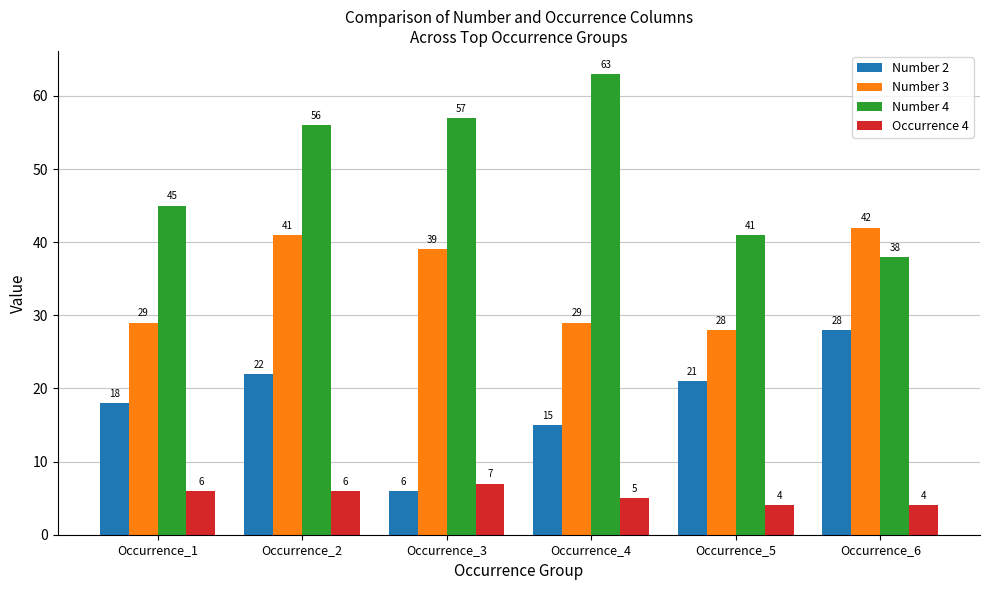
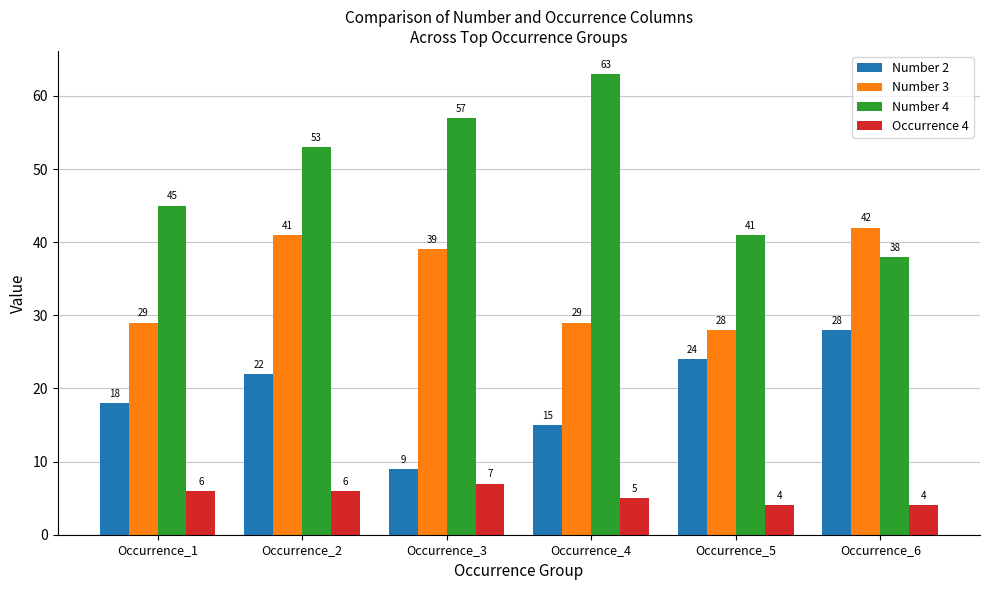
  {
    "Number 2": {
      "Occurrence_1": 18,
      "Occurrence_2": 22,
-     "Occurrence_3": 6,
+     "Occurrence_3": 9,
      "Occurrence_4": 15,
-     "Occurrence_5": 21,
+     "Occurrence_5": 24,
      "Occurrence_6": 28
    },
    "Number 3": {
      "Occurrence_1": 29,
      "Occurrence_2": 41,
      "Occurrence_3": 39,
      "Occurrence_4": 29,
      "Occurrence_5": 28,
      "Occurrence_6": 42
    },
    "Number 4": {
      "Occurrence_1": 45,
-     "Occurrence_2": 56,
+     "Occurrence_2": 53,
      "Occurrence_3": 57,
      "Occurrence_4": 63,
      "Occurrence_5": 41,
      "Occurrence_6": 38
    },
    "Occurrence 4": {
      "Occurrence_1": 6,
      "Occurrence_2": 6,
      "Occurrence_3": 7,
      "Occurrence_4": 5,
      "Occurrence_5": 4,
      "Occurrence_6": 4
    }
  }
